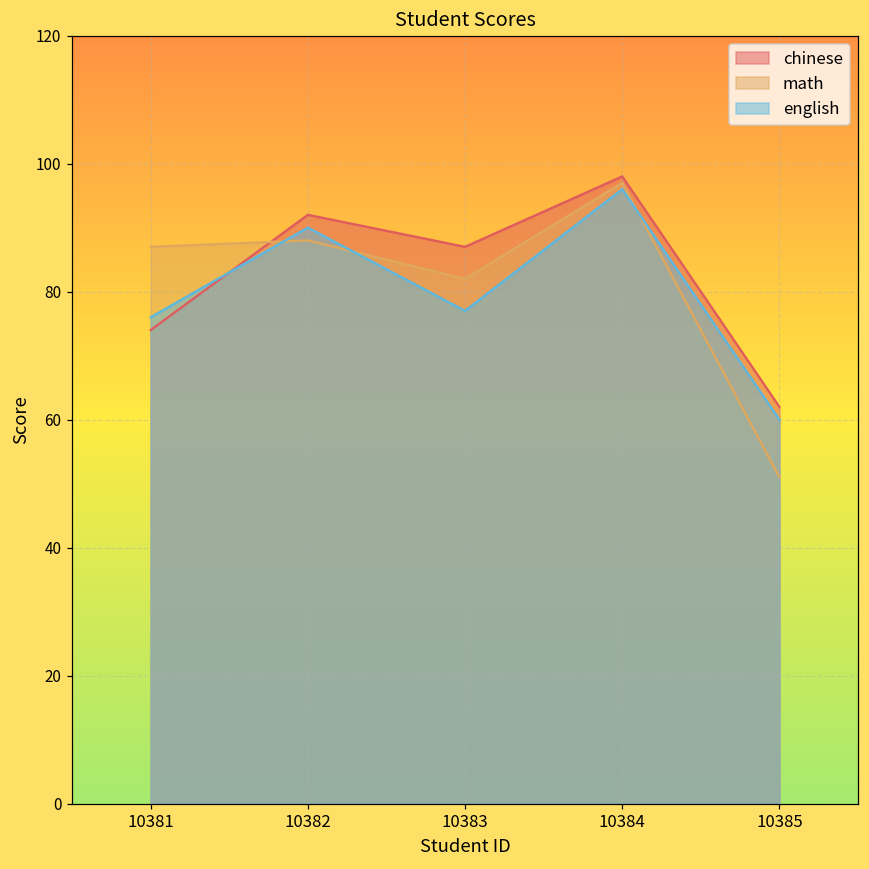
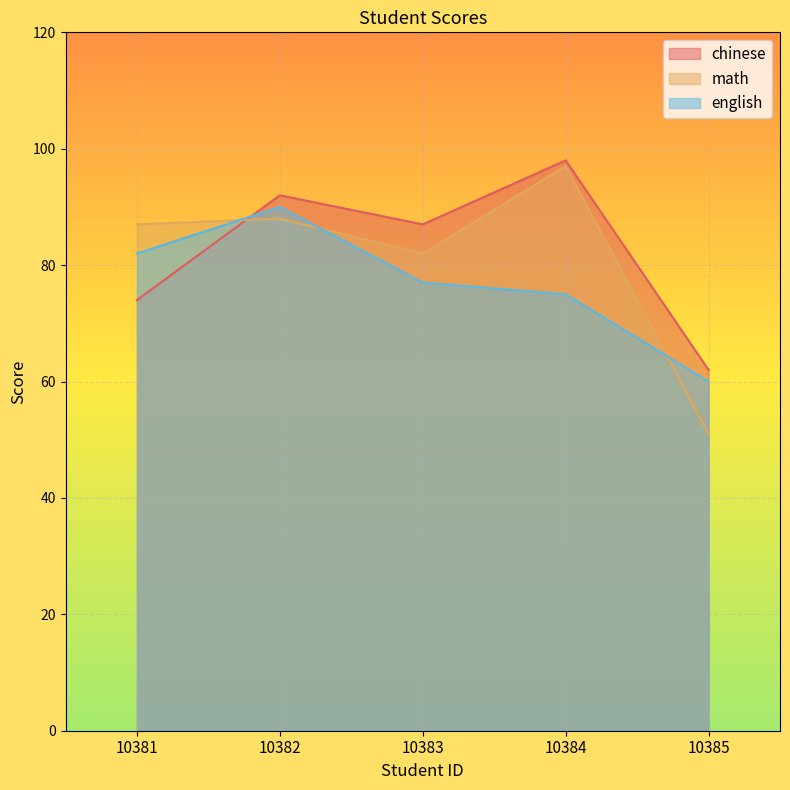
  {
    "english": {
-     "10381": 76,
+     "10381": 82,
      "10382": 90,
      "10383": 77,
-     "10384": 96,
+     "10384": 75,
      "10385": 60
    }
  }
